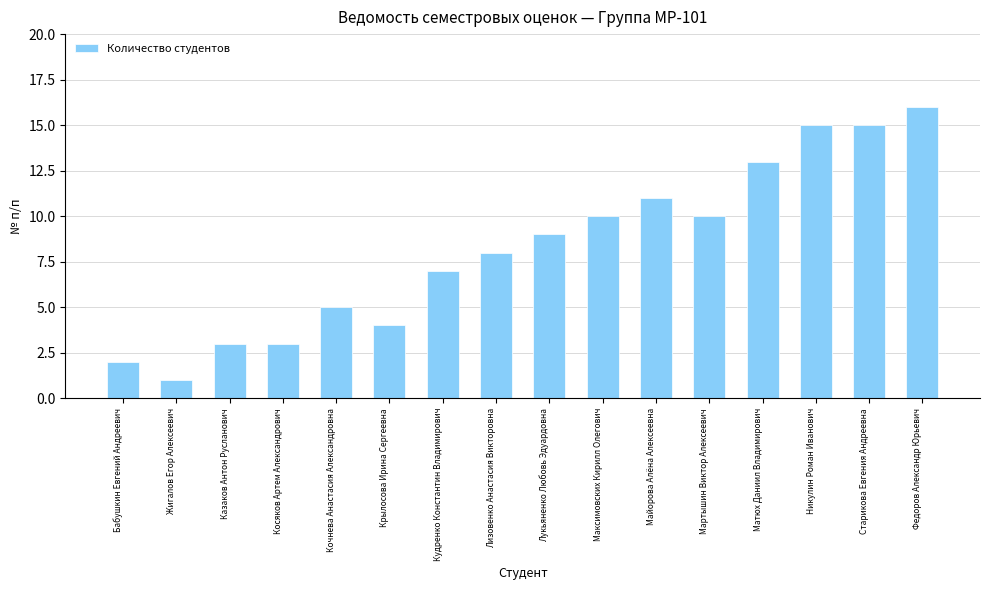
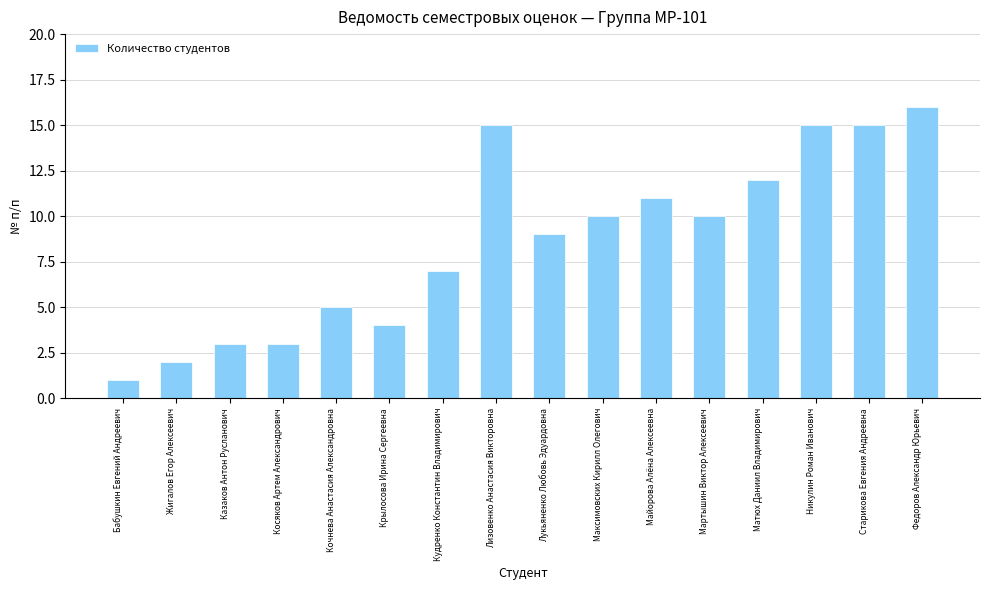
  {
-   "Бабушкин Евгений Андреевич": 2,
-   "Жигалов Егор Алексеевич": 1,
+   "Бабушкин Евгений Андреевич": 1,
+   "Жигалов Егор Алексеевич": 2,
    "Казаков Антон Русланович": 3,
    "Косяков Артем Александрович": 3,
    "Кочнева Анастасия Александровна": 5,
    "Крылосова Ирина Сергеевна": 4,
    "Кудренко Константин Владимирович": 7,
-   "Лизовенко Анастасия Викторовна": 8,
+   "Лизовенко Анастасия Викторовна": 15,
    "Лукьяненко Любовь Эдуардовна": 9,
    "Максимовских Кирилл Олегович": 10,
    "Майорова Алёна Алексеевна": 11,
    "Мартышин Виктор Алексеевич": 10,
-   "Матюх Даниил Владимирович": 13,
+   "Матюх Даниил Владимирович": 12,
    "Никулин Роман Иванович": 15,
    "Старикова Евгения Андреевна": 15,
    "Федоров Александр Юрьевич": 16
  }
